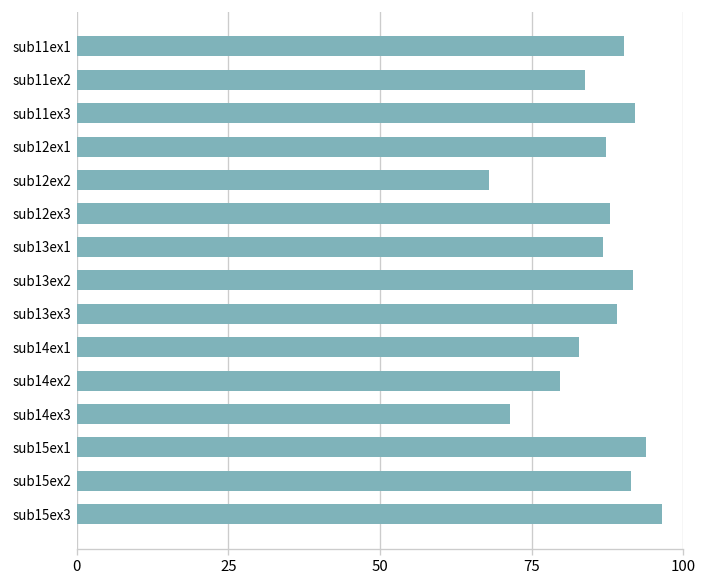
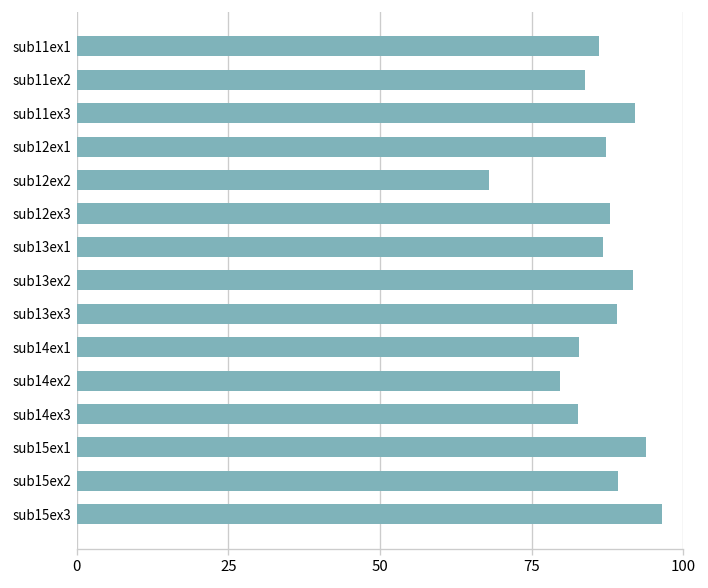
  {
-   "sub11ex1": 90,
+   "sub11ex1": 86,
    "sub11ex2": 84,
    "sub11ex3": 92,
    "sub12ex1": 87,
    "sub12ex2": 68,
    "sub12ex3": 88,
    "sub13ex1": 87,
    "sub13ex2": 92,
    "sub13ex3": 89,
    "sub14ex1": 83,
    "sub14ex2": 80,
-   "sub14ex3": 71,
+   "sub14ex3": 83,
    "sub15ex1": 94,
-   "sub15ex2": 91,
+   "sub15ex2": 89,
    "sub15ex3": 97
  }
